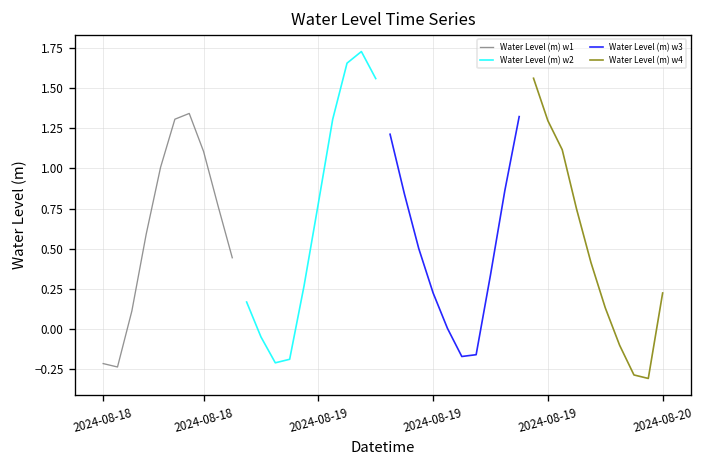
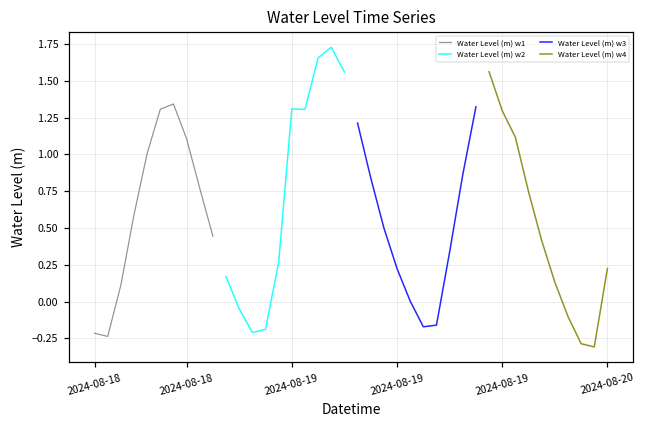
  {
    "Water Level (m) w2": {
-     "2024-08-19": 0.78
+     "2024-08-19": 1.31
    },
    "Water Level (m) w3": {
      "2024-08-19": 0.23
    },
    "Water Level (m) w4": {
      "2024-08-19": 1.30,
      "2024-08-20": 0.22
    }
  }
